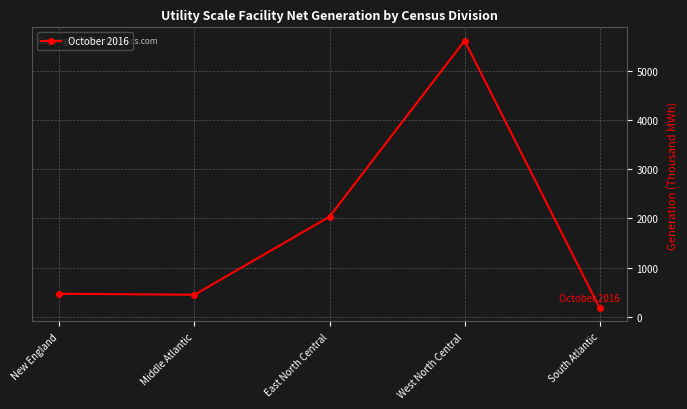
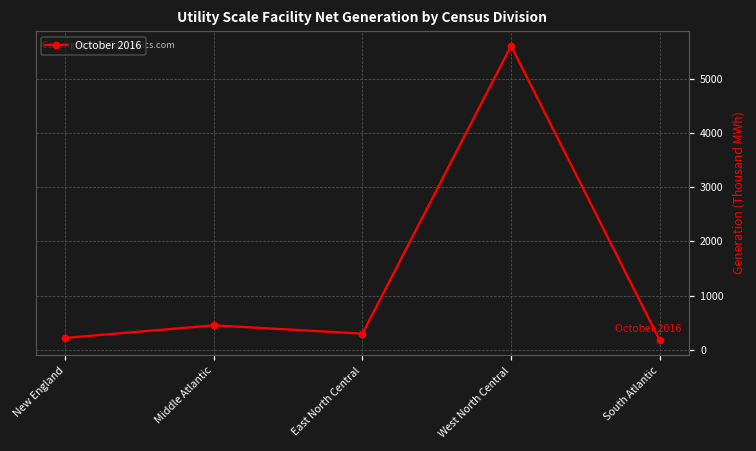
  {
-   "New England": 500,
+   "New England": 200,
    "Middle Atlantic": 500,
-   "East North Central": 2000,
+   "East North Central": 300,
    "West North Central": 5600
  }
